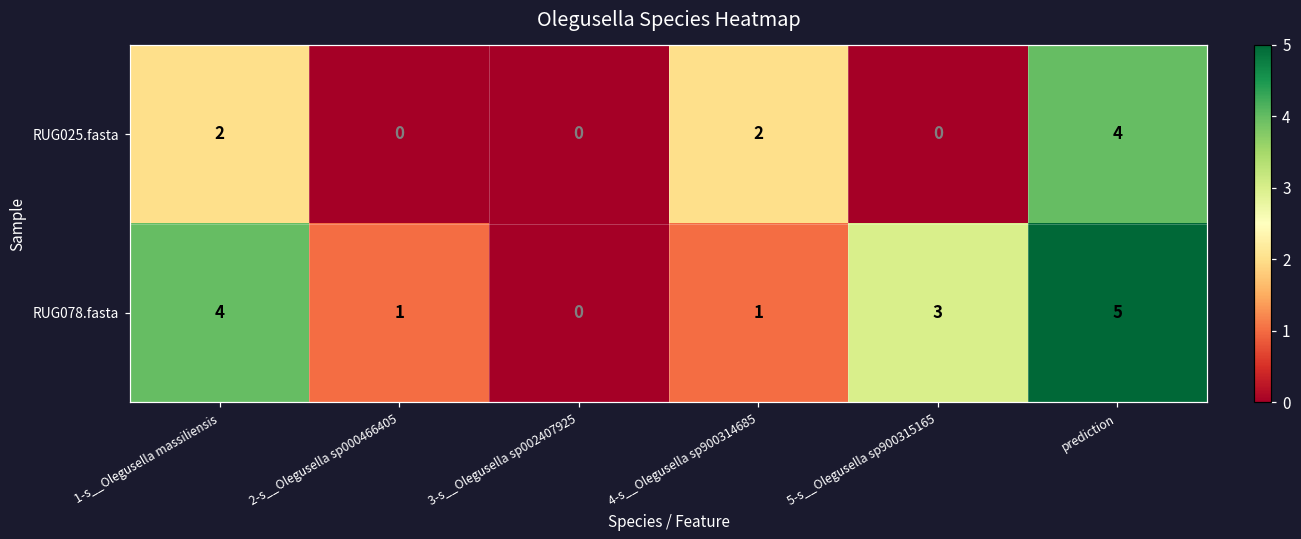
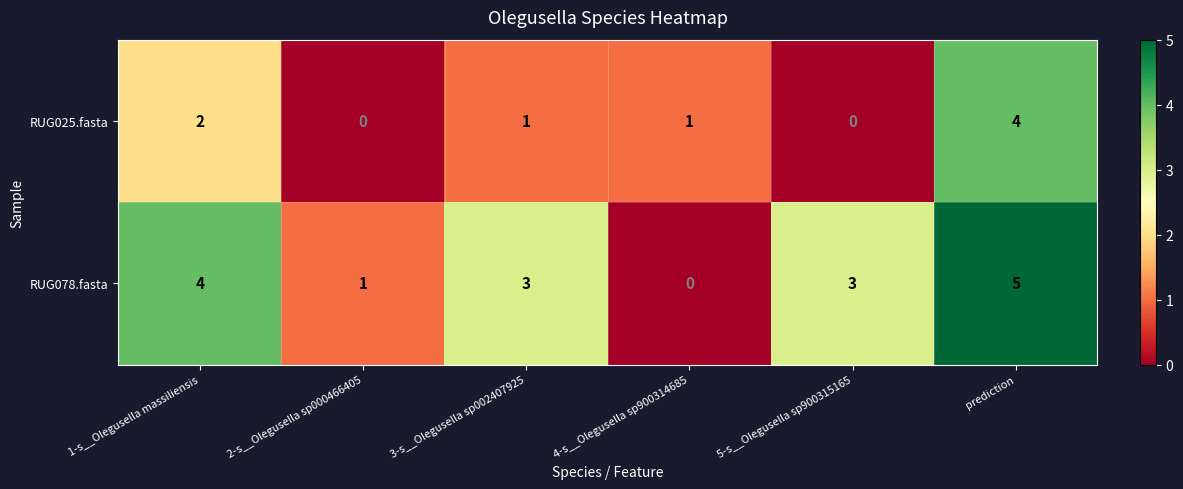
  {
    "RUG025.fasta": {
      "1-s__Olegusella massiliensis": 2,
      "2-s__Olegusella sp000466405": 0,
-     "3-s__Olegusella sp002407925": 0,
-     "4-s__Olegusella sp900314685": 2,
+     "3-s__Olegusella sp002407925": 1,
+     "4-s__Olegusella sp900314685": 1,
      "5-s__Olegusella sp900315165": 0,
      "prediction": 4
    },
    "RUG078.fasta": {
      "1-s__Olegusella massiliensis": 4,
      "2-s__Olegusella sp000466405": 1,
-     "3-s__Olegusella sp002407925": 0,
-     "4-s__Olegusella sp900314685": 1,
+     "3-s__Olegusella sp002407925": 3,
+     "4-s__Olegusella sp900314685": 0,
      "5-s__Olegusella sp900315165": 3,
      "prediction": 5
    }
  }
